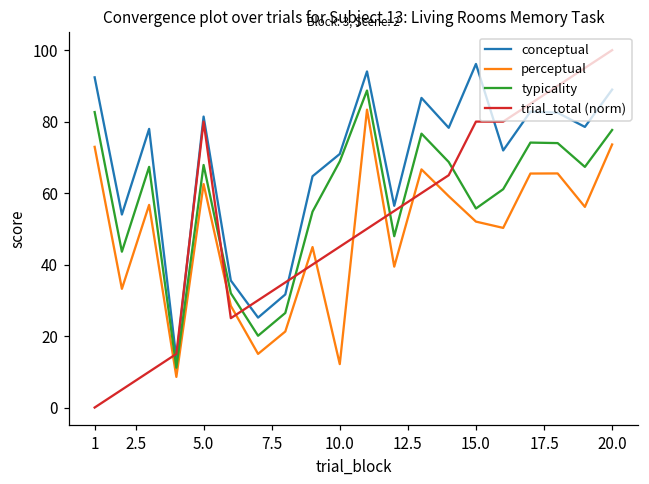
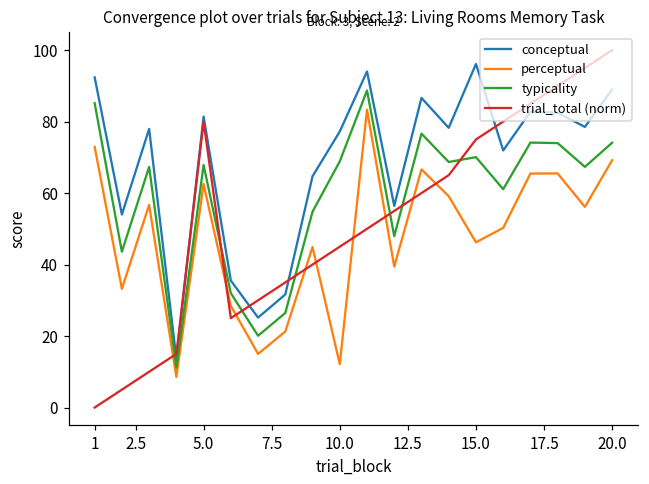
  {
    "conceptual": {
      "1": 92,
      "5.0": 81,
-     "10.0": 71,
+     "10.0": 77,
      "15.0": 96
    },
    "perceptual": {
      "1": 73,
      "5.0": 63,
      "10.0": 12,
-     "15.0": 52,
-     "20.0": 74
+     "15.0": 46,
+     "20.0": 69
    },
    "typicality": {
-     "1": 83,
+     "1": 85,
      "5.0": 68,
      "10.0": 69,
-     "15.0": 56,
-     "20.0": 78
+     "15.0": 70,
+     "20.0": 74
    },
    "trial_total (norm)": {
      "1": 0,
      "5.0": 80,
      "10.0": 45,
-     "15.0": 80
+     "15.0": 75
    }
  }
